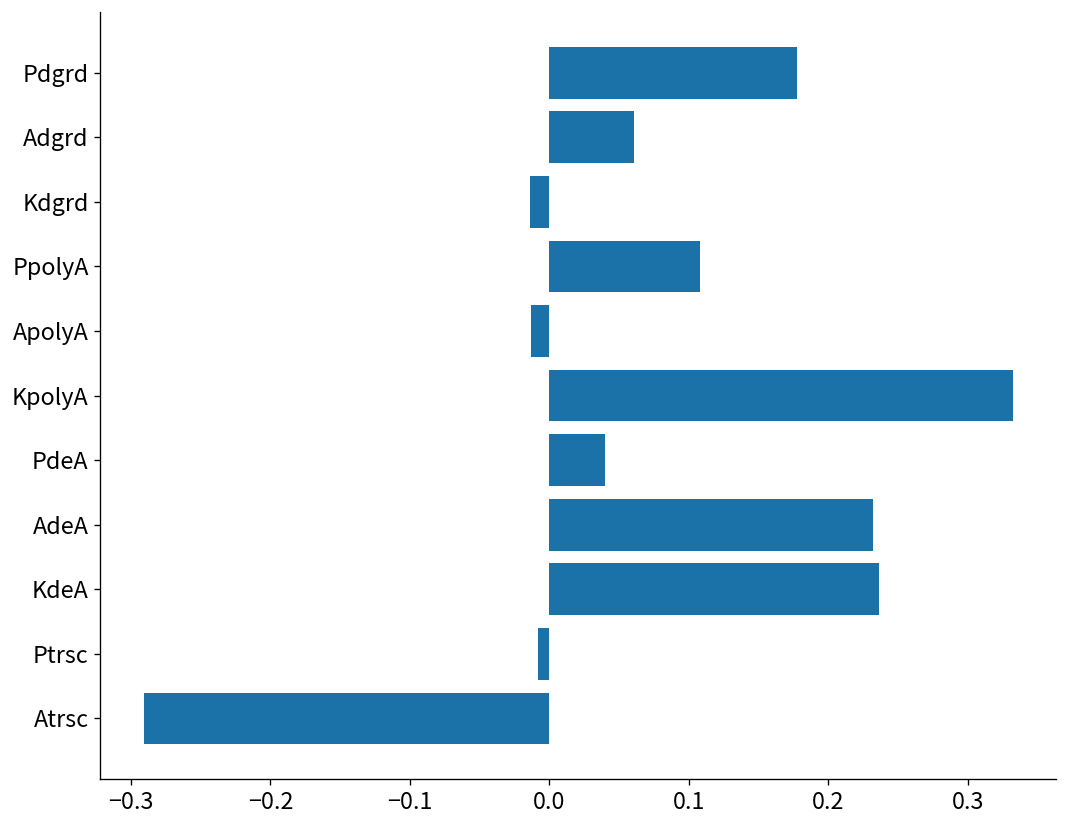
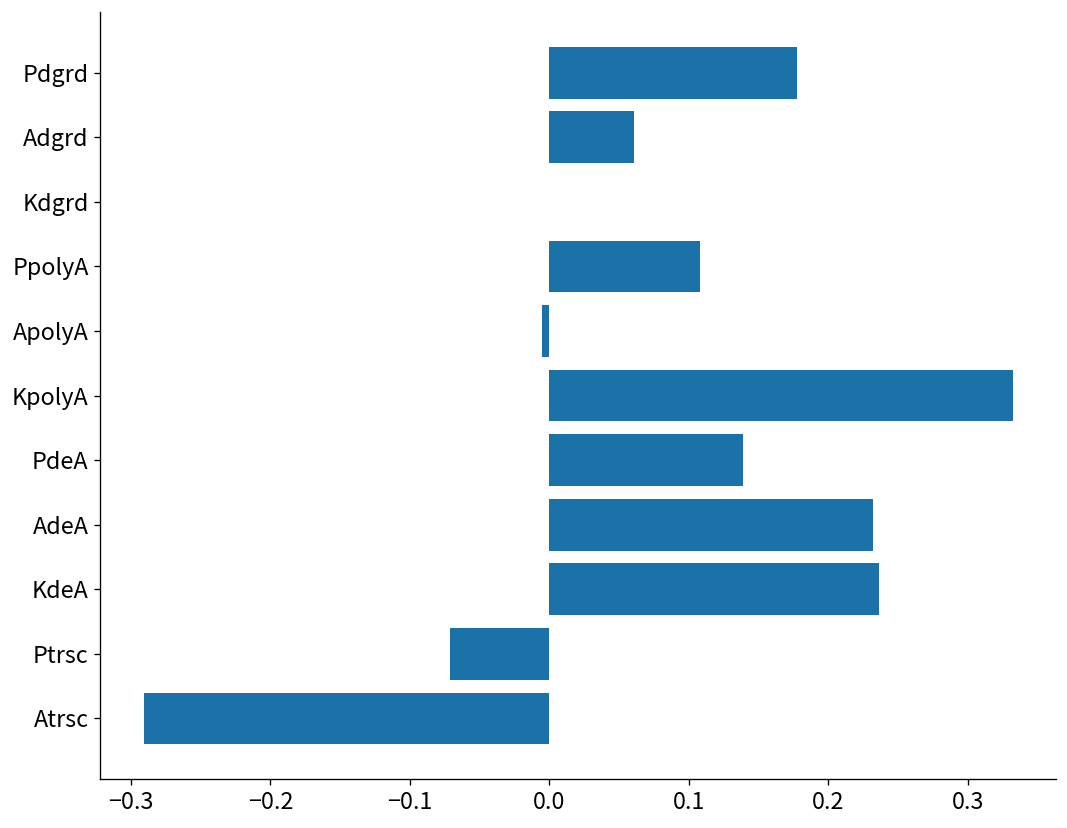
  {
    "Pdgrd": 0.178,
    "Adgrd": 0.061,
-   "Kdgrd": -0.014,
+   "Kdgrd": 0.000,
    "PpolyA": 0.108,
-   "ApolyA": -0.013,
+   "ApolyA": -0.005,
    "KpolyA": 0.332,
-   "PdeA": 0.040,
+   "PdeA": 0.139,
    "AdeA": 0.232,
    "KdeA": 0.236,
-   "Ptrsc": -0.008,
+   "Ptrsc": -0.072,
    "Atrsc": -0.291
  }
